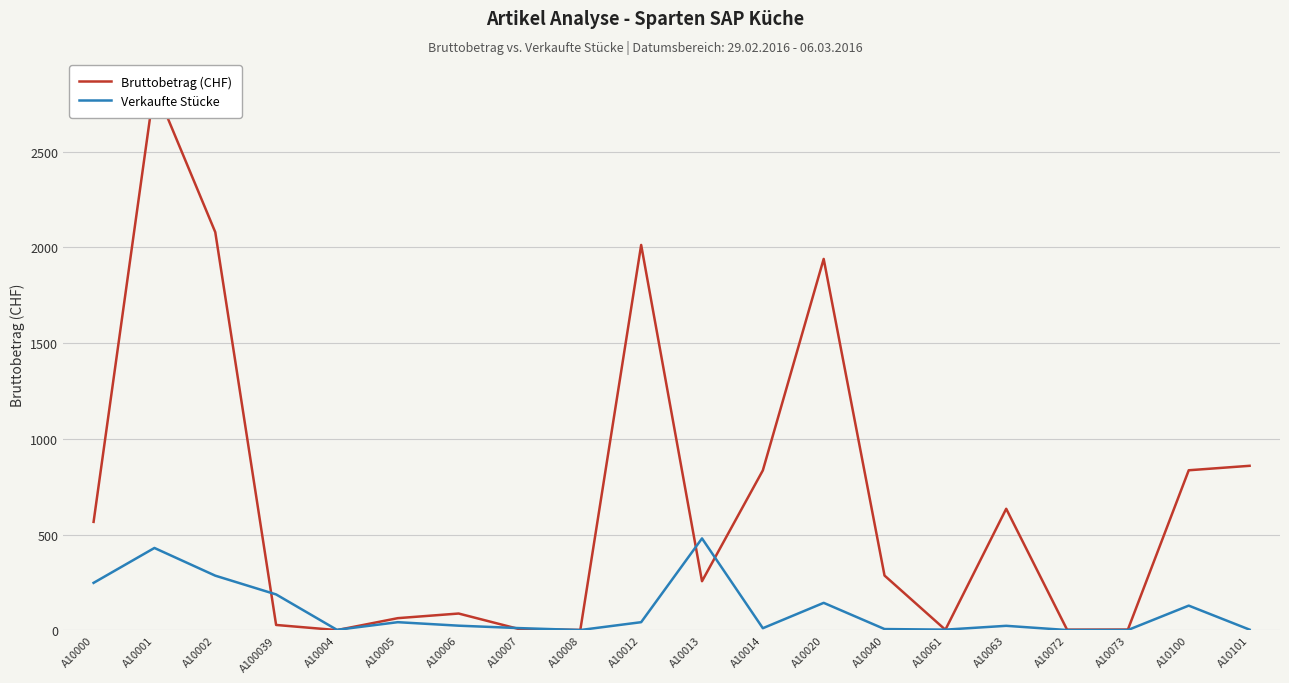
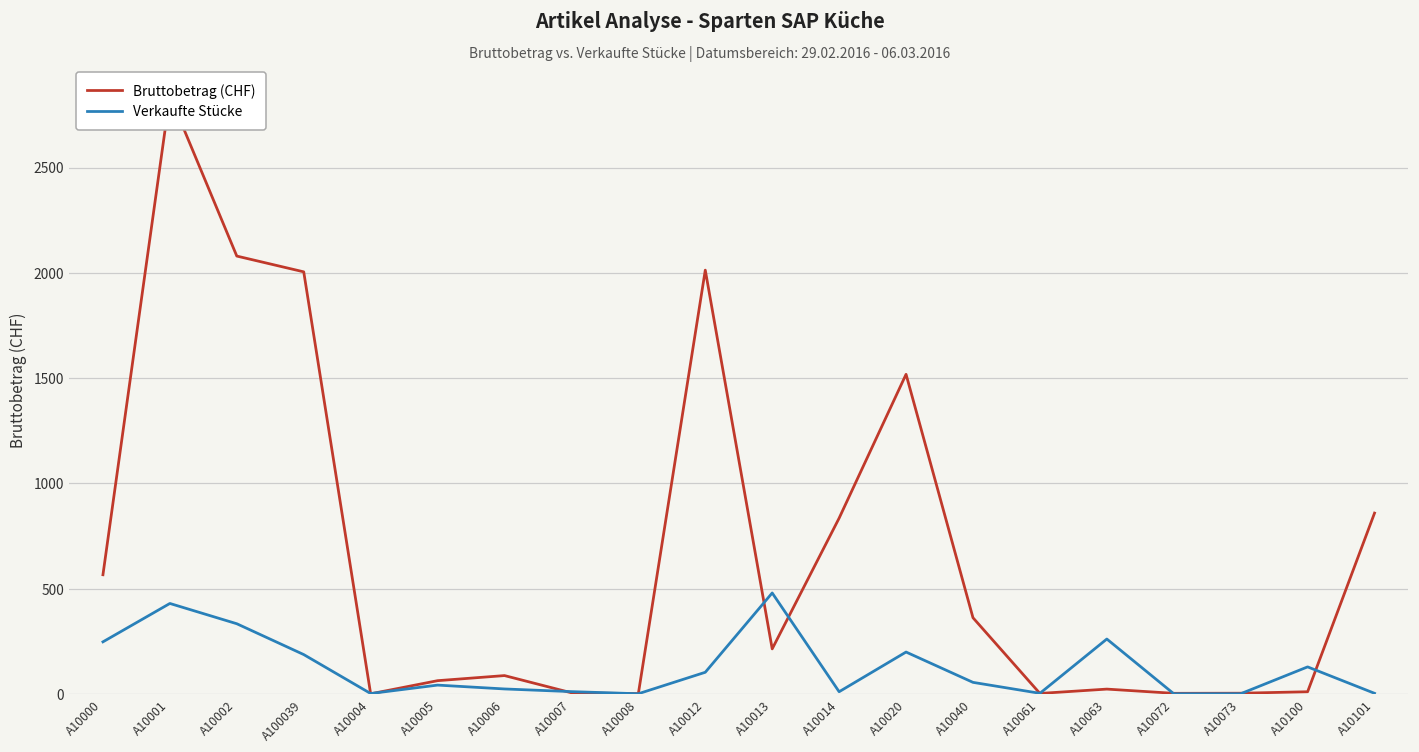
  {
    "Bruttobetrag (CHF)": {
      "A10000": 570,
      "A10002": 2080,
-     "A100039": 30,
+     "A100039": 2000,
      "A10005": 60,
      "A10006": 90,
      "A10012": 2010,
-     "A10013": 260,
+     "A10013": 210,
      "A10014": 840,
-     "A10020": 1940,
-     "A10040": 290,
-     "A10063": 630,
-     "A10100": 840,
+     "A10020": 1520,
+     "A10040": 360,
+     "A10063": 20,
+     "A10100": 10,
      "A10101": 860
    },
    "Verkaufte Stücke": {
      "A10000": 250,
      "A10001": 430,
-     "A10002": 290,
+     "A10002": 330,
      "A100039": 190,
      "A10005": 40,
      "A10006": 20,
-     "A10012": 40,
+     "A10012": 100,
      "A10013": 480,
      "A10014": 10,
-     "A10020": 140,
-     "A10040": 10,
-     "A10063": 20,
+     "A10020": 200,
+     "A10040": 60,
+     "A10063": 260,
      "A10100": 130,
      "A10101": 0
    }
  }
